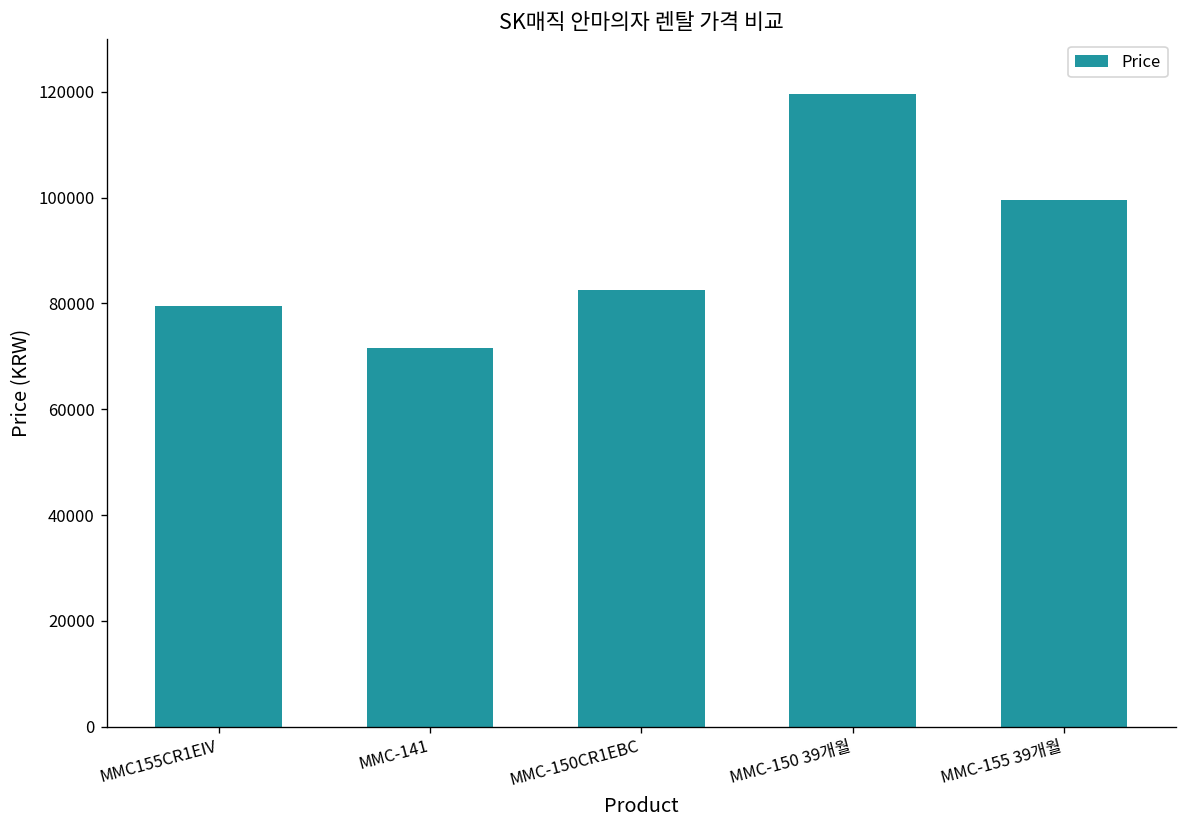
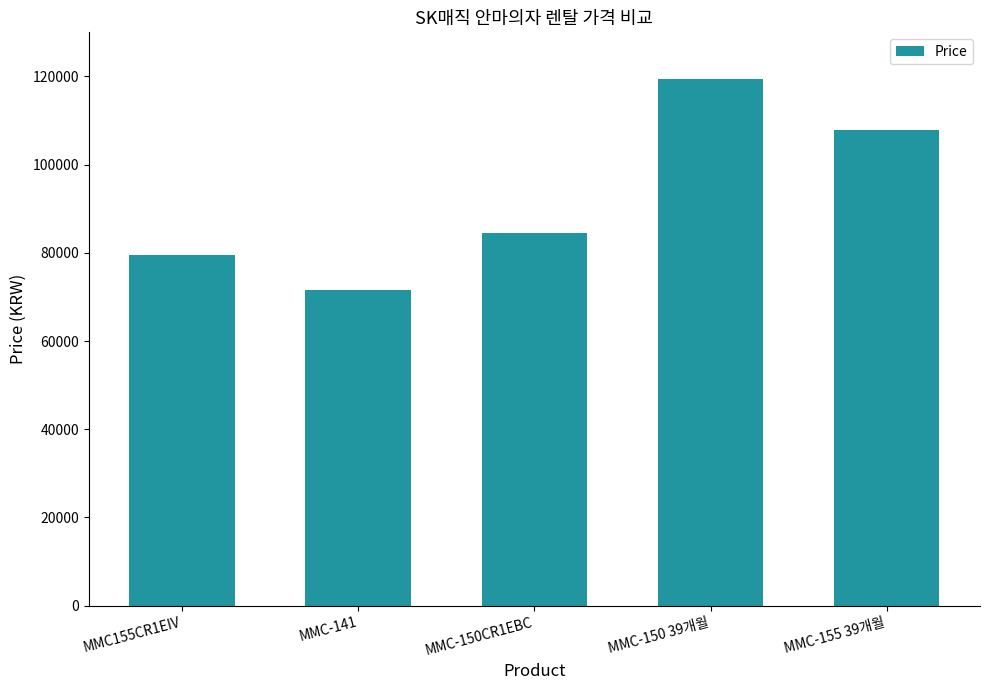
  {
    "MMC155CR1EIV": 80000,
    "MMC-141": 72000,
-   "MMC-150CR1EBC": 83000,
+   "MMC-150CR1EBC": 84000,
    "MMC-150 39개월": 120000,
-   "MMC-155 39개월": 100000
+   "MMC-155 39개월": 108000
  }
